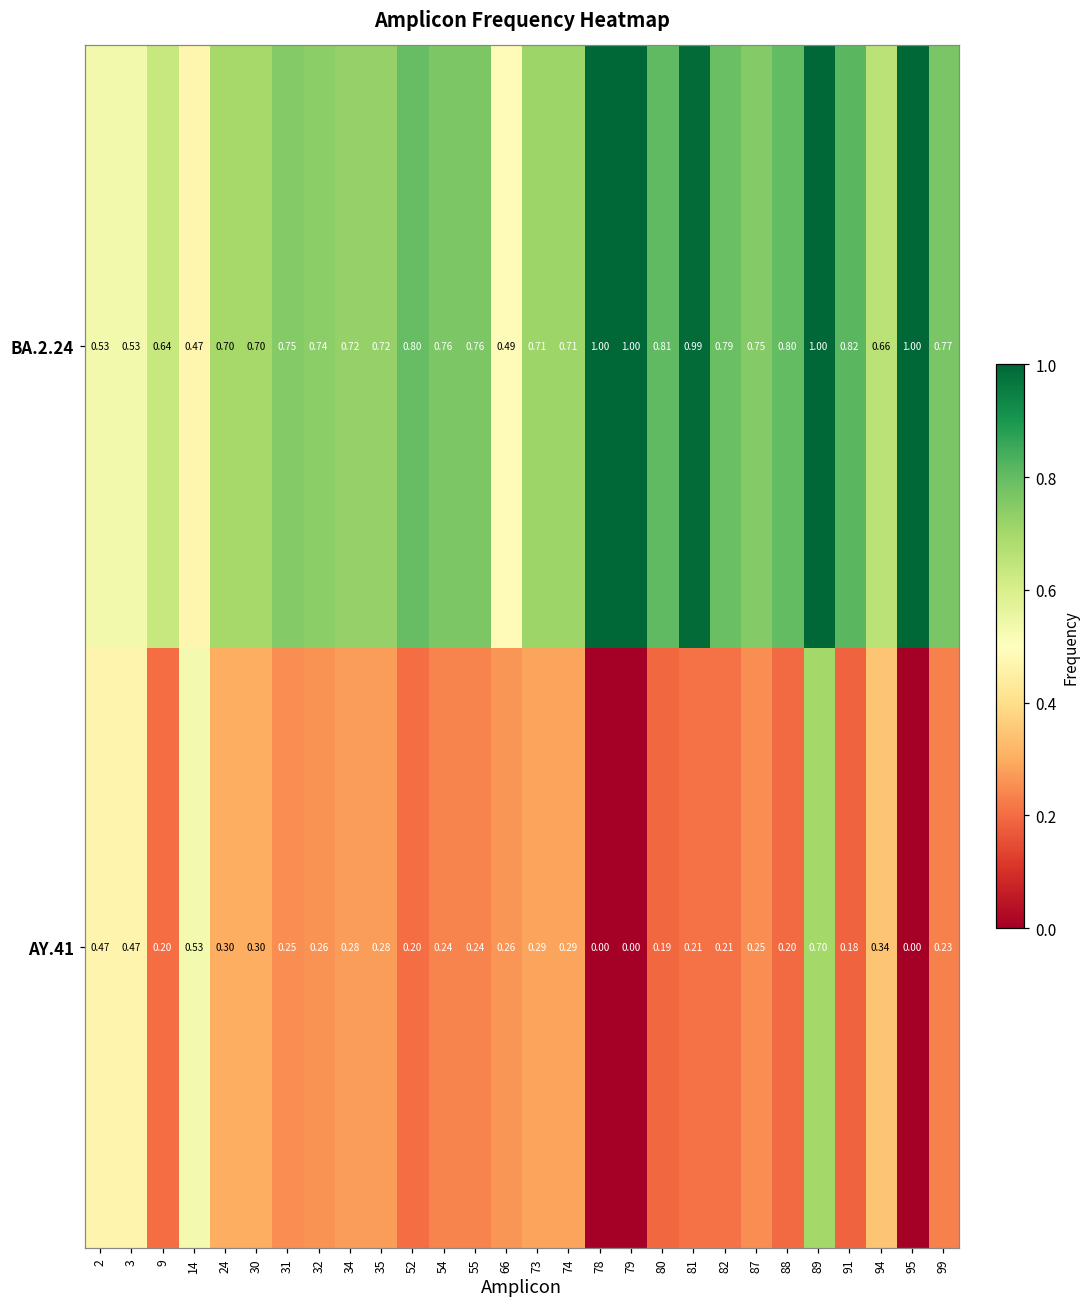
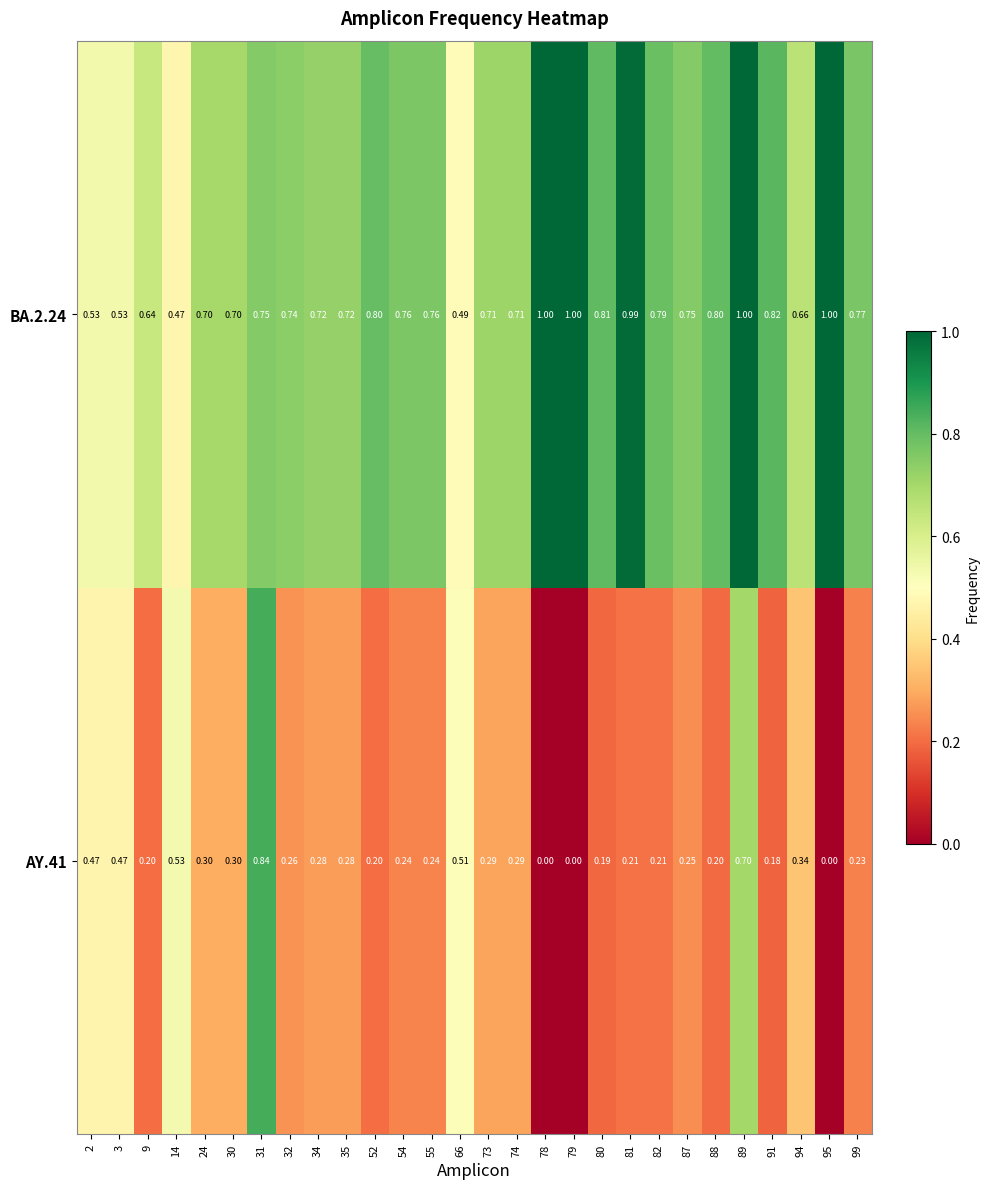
  {
    "BA.2.24": {
      "2": 0.53,
      "3": 0.53,
      "9": 0.64,
      "14": 0.47,
      "24": 0.70,
      "30": 0.70,
      "31": 0.75,
      "32": 0.74,
      "34": 0.72,
      "35": 0.72,
      "52": 0.80,
      "54": 0.76,
      "55": 0.76,
      "66": 0.49,
      "73": 0.71,
      "74": 0.71,
      "78": 1.00,
      "79": 1.00,
      "80": 0.81,
      "81": 0.99,
      "82": 0.79,
      "87": 0.75,
      "88": 0.80,
      "89": 1.00,
      "91": 0.82,
      "94": 0.66,
      "95": 1.00,
      "99": 0.77
    },
    "AY.41": {
      "2": 0.47,
      "3": 0.47,
      "9": 0.20,
      "14": 0.53,
      "24": 0.30,
      "30": 0.30,
-     "31": 0.25,
+     "31": 0.84,
      "32": 0.26,
      "34": 0.28,
      "35": 0.28,
      "52": 0.20,
      "54": 0.24,
      "55": 0.24,
-     "66": 0.26,
+     "66": 0.51,
      "73": 0.29,
      "74": 0.29,
      "78": 0.00,
      "79": 0.00,
      "80": 0.19,
      "81": 0.21,
      "82": 0.21,
      "87": 0.25,
      "88": 0.20,
      "89": 0.70,
      "91": 0.18,
      "94": 0.34,
      "95": 0.00,
      "99": 0.23
    }
  }
